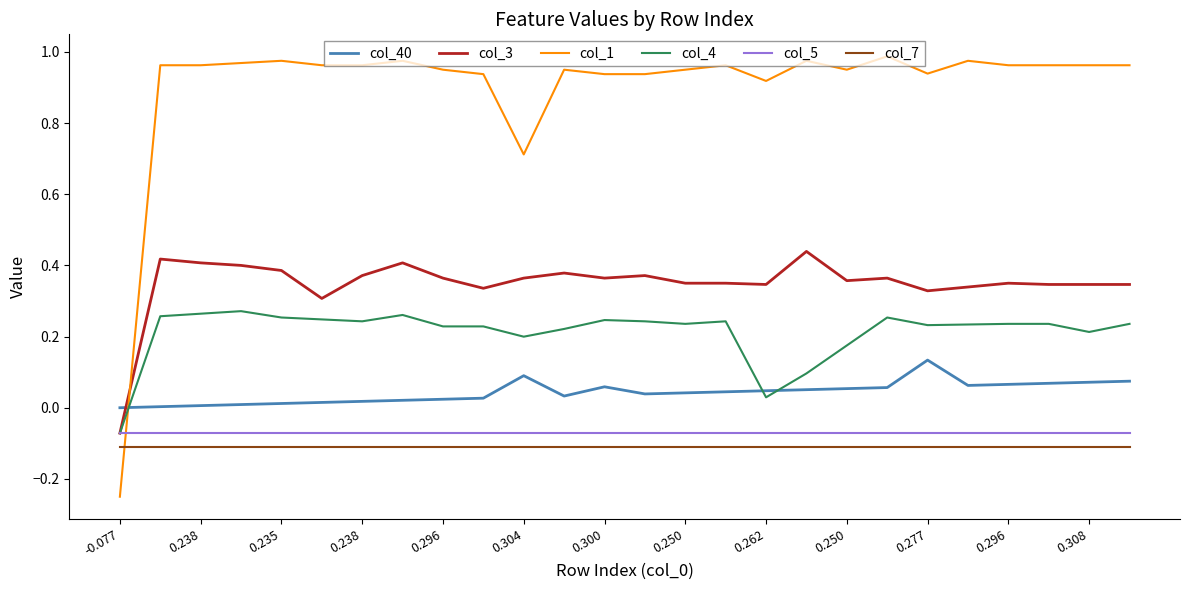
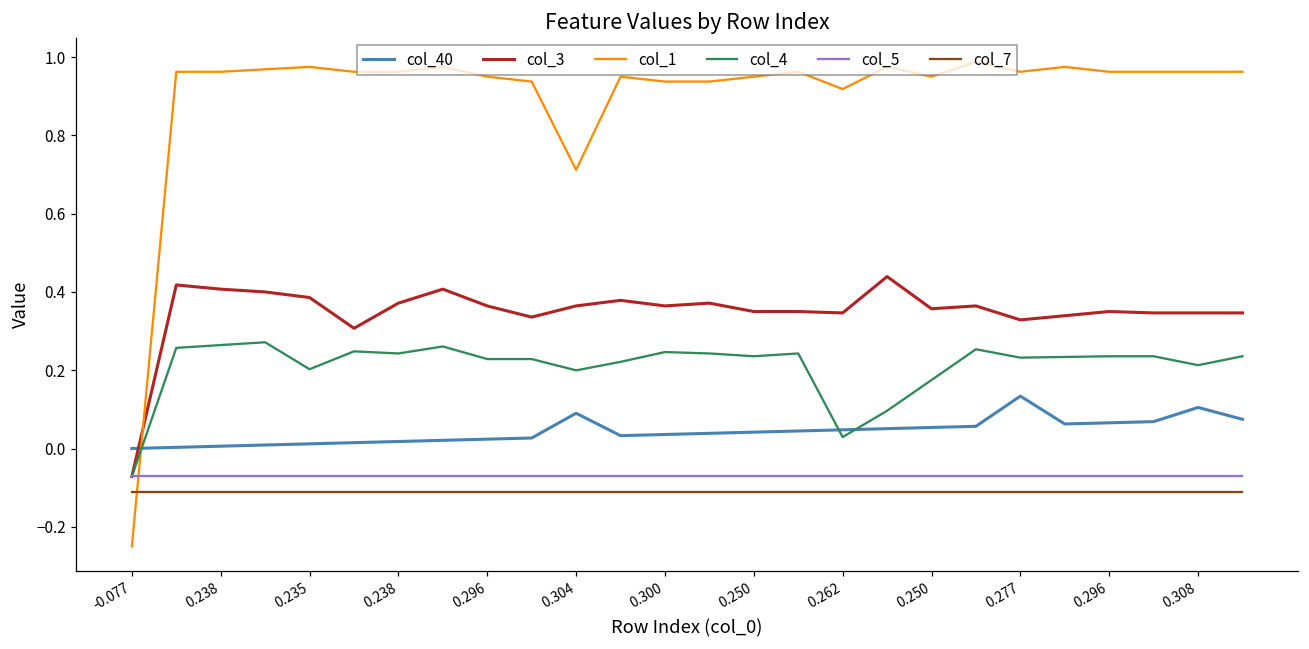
  {
    "col_40": {
      "-0.077": 0.00,
      "0.235": 0.01,
      "0.304": 0.09,
-     "0.300": 0.06,
+     "0.300": 0.04,
      "0.262": 0.05,
      "0.277": 0.13,
-     "0.308": 0.07
+     "0.308": 0.10
    },
    "col_1": {
      "-0.077": -0.25,
      "0.235": 0.98,
      "0.304": 0.71,
      "0.300": 0.94,
      "0.262": 0.92,
-     "0.277": 0.94,
+     "0.277": 0.96,
      "0.308": 0.96
    },
    "col_4": {
-     "0.235": 0.25,
+     "0.235": 0.20,
      "0.304": 0.20,
      "0.300": 0.25,
      "0.262": 0.03,
      "0.277": 0.23,
      "0.308": 0.21
    },
    "col_5": {
      "0.235": -0.07,
      "0.304": -0.07,
      "0.300": -0.07,
      "0.262": -0.07,
      "0.277": -0.07,
      "0.308": -0.07
    }
  }
